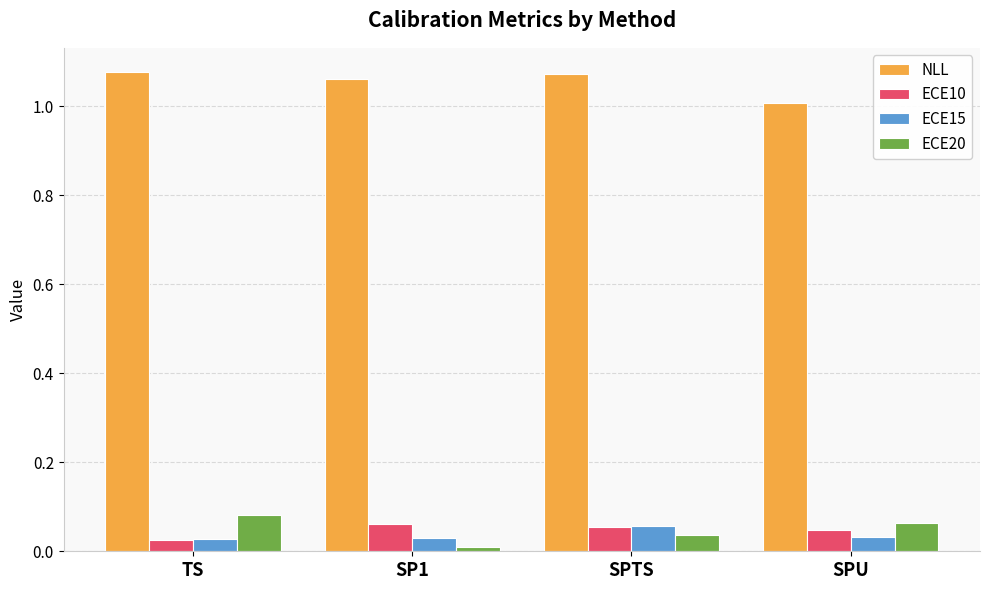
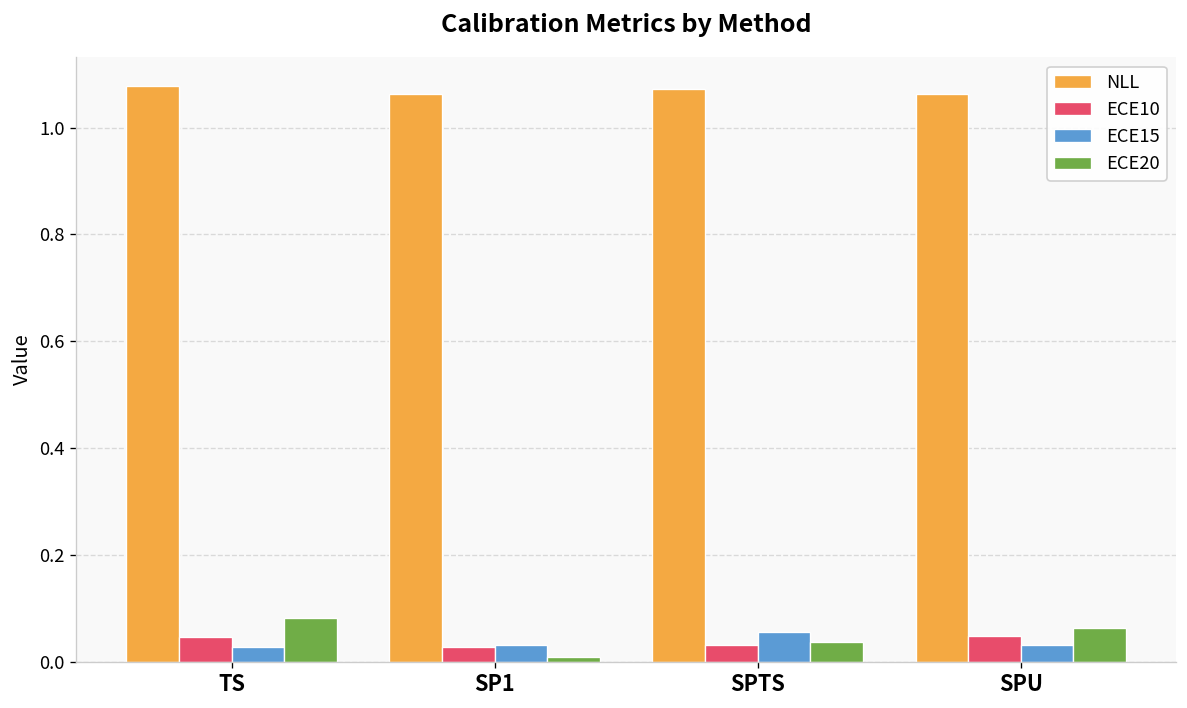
  {
    "NLL": {
      "TS": 1.08,
      "SP1": 1.06,
      "SPTS": 1.07,
-     "SPU": 1.01
+     "SPU": 1.06
    },
    "ECE10": {
-     "TS": 0.02,
-     "SP1": 0.06,
-     "SPTS": 0.06,
+     "TS": 0.05,
+     "SP1": 0.03,
+     "SPTS": 0.03,
      "SPU": 0.05
    },
    "ECE15": {
      "TS": 0.03,
      "SP1": 0.03,
      "SPTS": 0.06,
      "SPU": 0.03
    },
    "ECE20": {
      "TS": 0.08,
      "SP1": 0.01,
      "SPTS": 0.04,
      "SPU": 0.06
    }
  }
